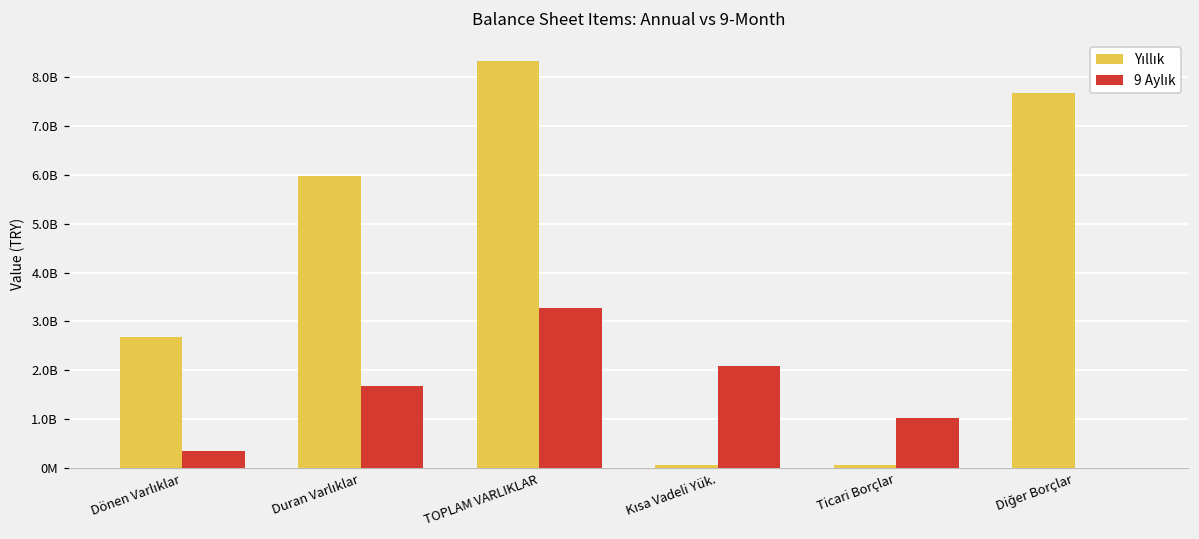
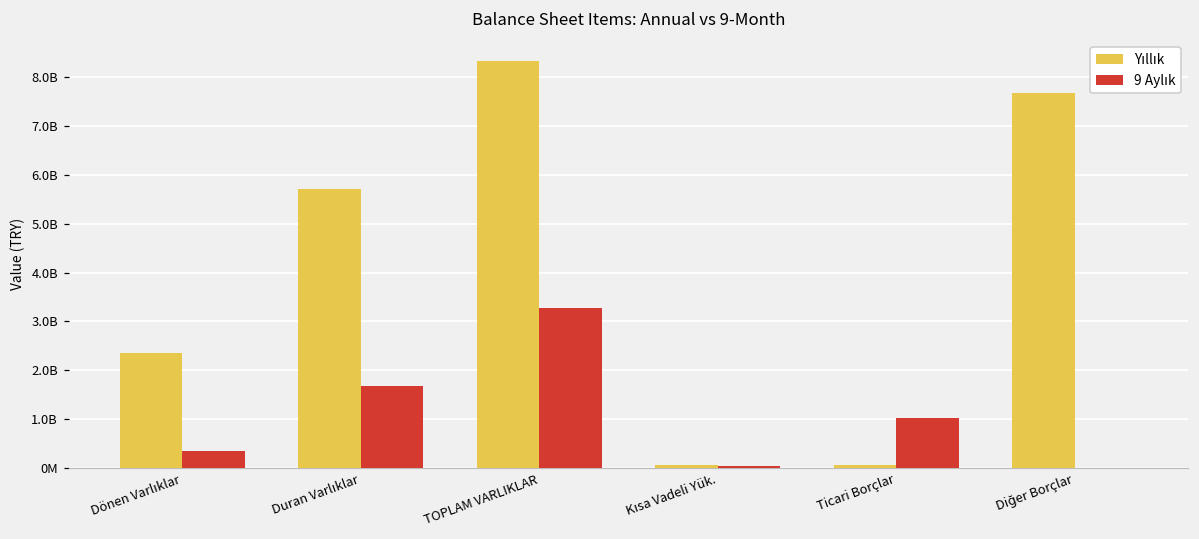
  {
    "Yıllık": {
-     "Dönen Varlıklar": 2700000000,
-     "Duran Varlıklar": 6000000000,
+     "Dönen Varlıklar": 2400000000,
+     "Duran Varlıklar": 5700000000,
      "TOPLAM VARLIKLAR": 8300000000,
      "Kısa Vadeli Yük.": 100000000,
      "Ticari Borçlar": 100000000,
      "Diğer Borçlar": 7700000000
    },
    "9 Aylık": {
      "Dönen Varlıklar": 400000000,
      "Duran Varlıklar": 1700000000,
      "TOPLAM VARLIKLAR": 3300000000,
-     "Kısa Vadeli Yük.": 2100000000,
+     "Kısa Vadeli Yük.": 0,
      "Ticari Borçlar": 1000000000
    }
  }
